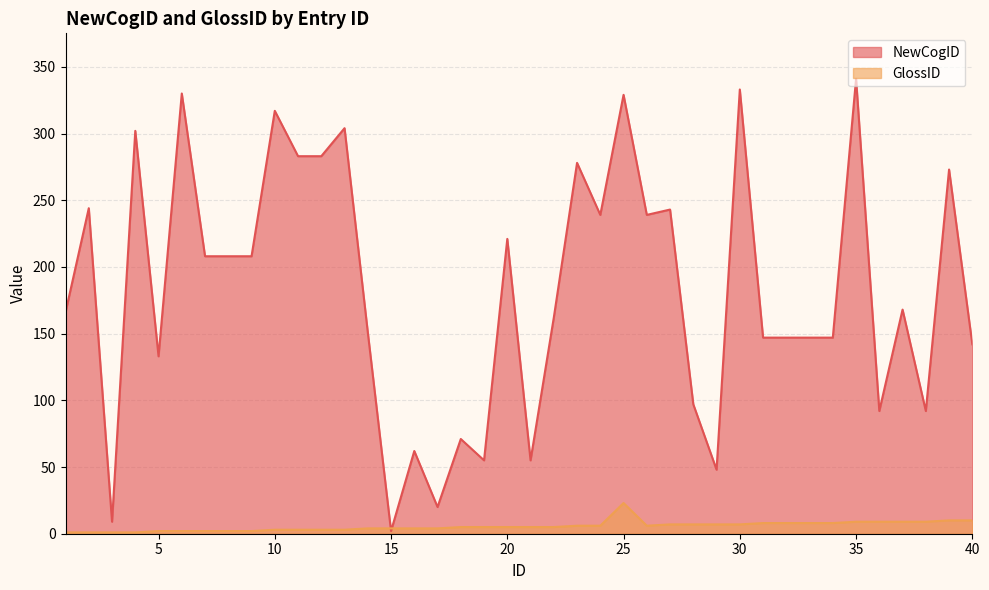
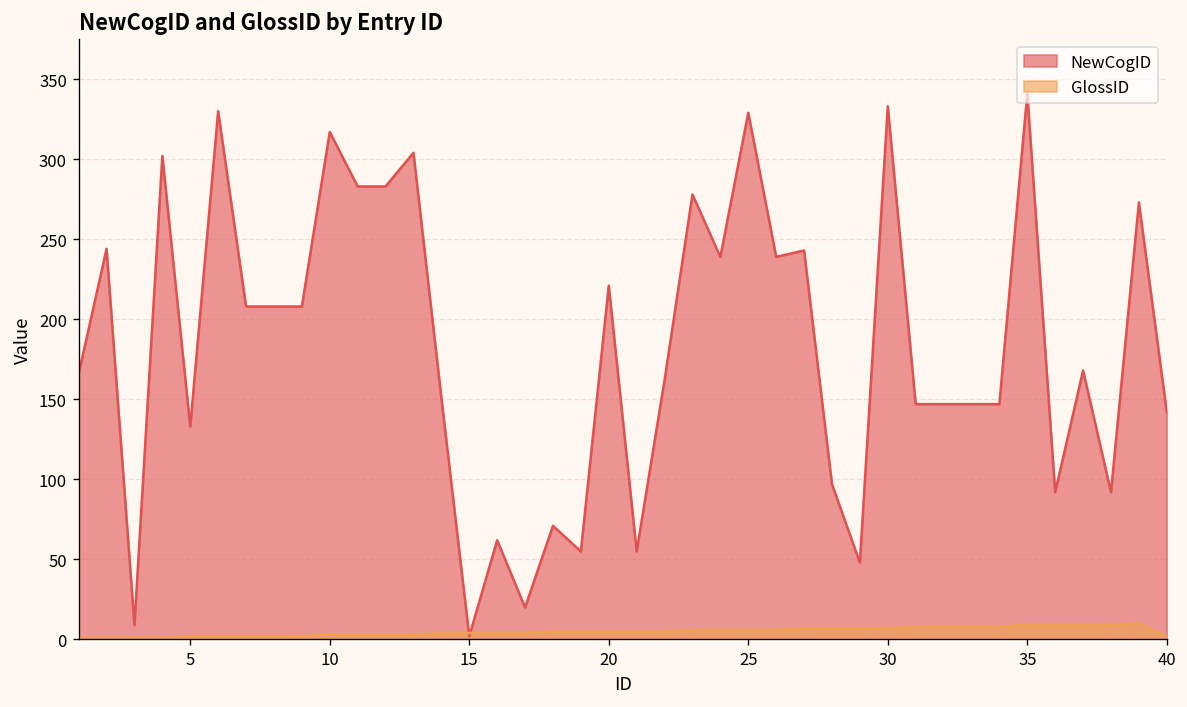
  {
    "NewCogID": {
      "5": 133,
      "10": 317,
      "15": 2,
      "20": 221,
      "25": 329,
      "30": 333,
      "40": 142
    },
    "GlossID": {
      "5": 2,
      "10": 3,
      "15": 4,
      "20": 5,
-     "25": 23,
+     "25": 6,
      "30": 7,
      "35": 9,
-     "40": 10
+     "40": 2
    }
  }
